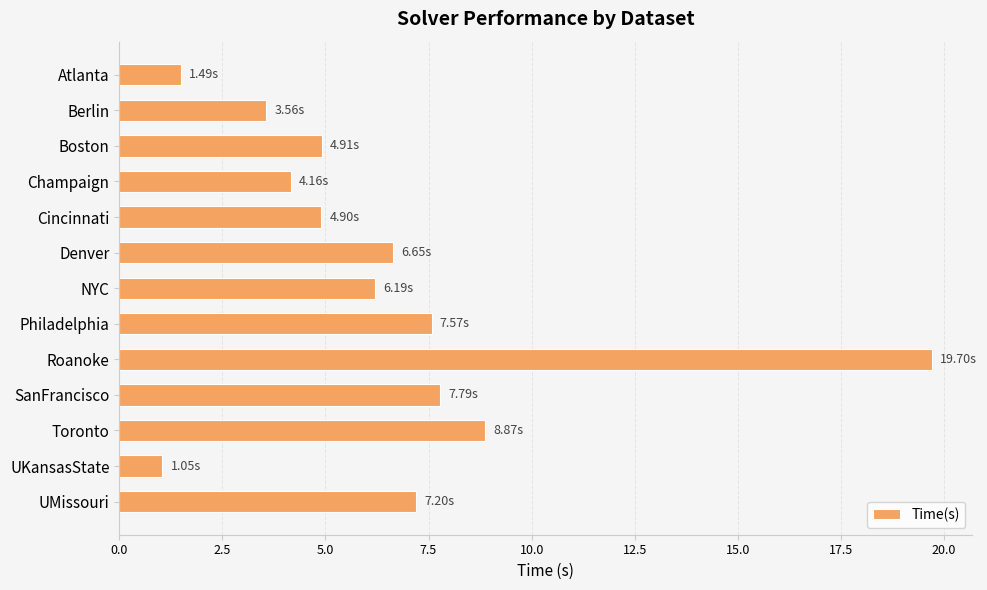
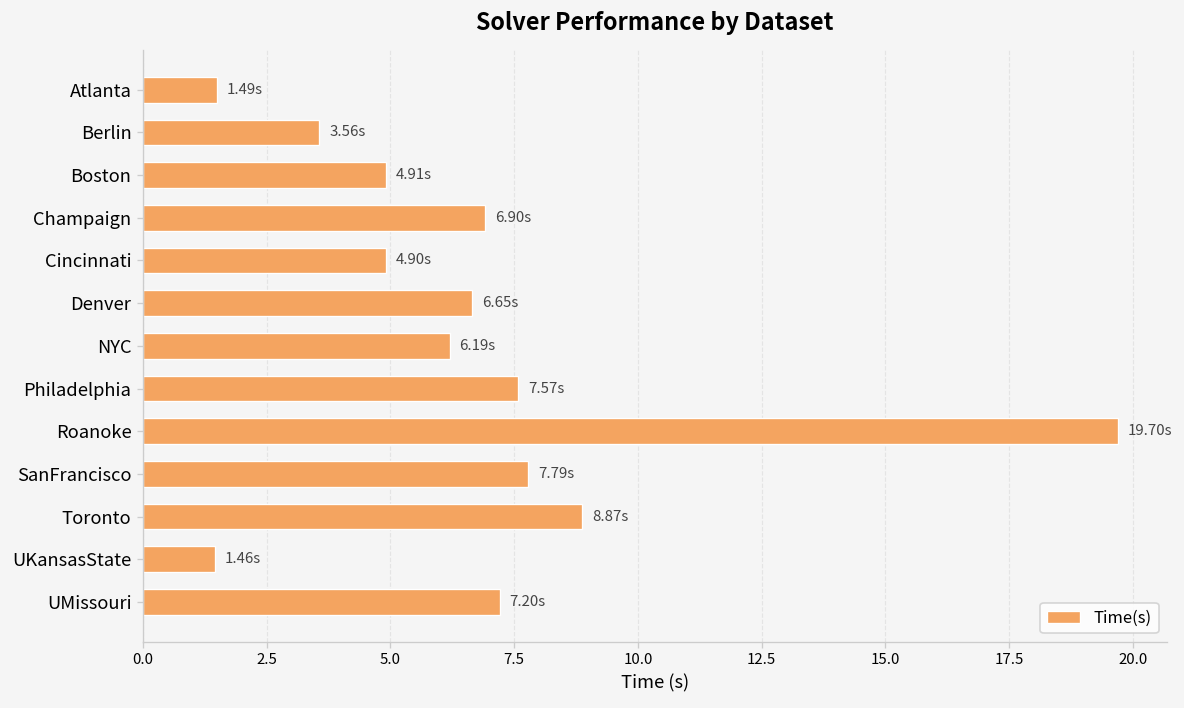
  {
    "Atlanta": "1.49s",
    "Berlin": "3.56s",
    "Boston": "4.91s",
-   "Champaign": "4.16s",
+   "Champaign": "6.90s",
    "Cincinnati": "4.90s",
    "Denver": "6.65s",
    "NYC": "6.19s",
    "Philadelphia": "7.57s",
    "Roanoke": "19.70s",
    "SanFrancisco": "7.79s",
    "Toronto": "8.87s",
-   "UKansasState": "1.05s",
+   "UKansasState": "1.46s",
    "UMissouri": "7.20s"
  }
